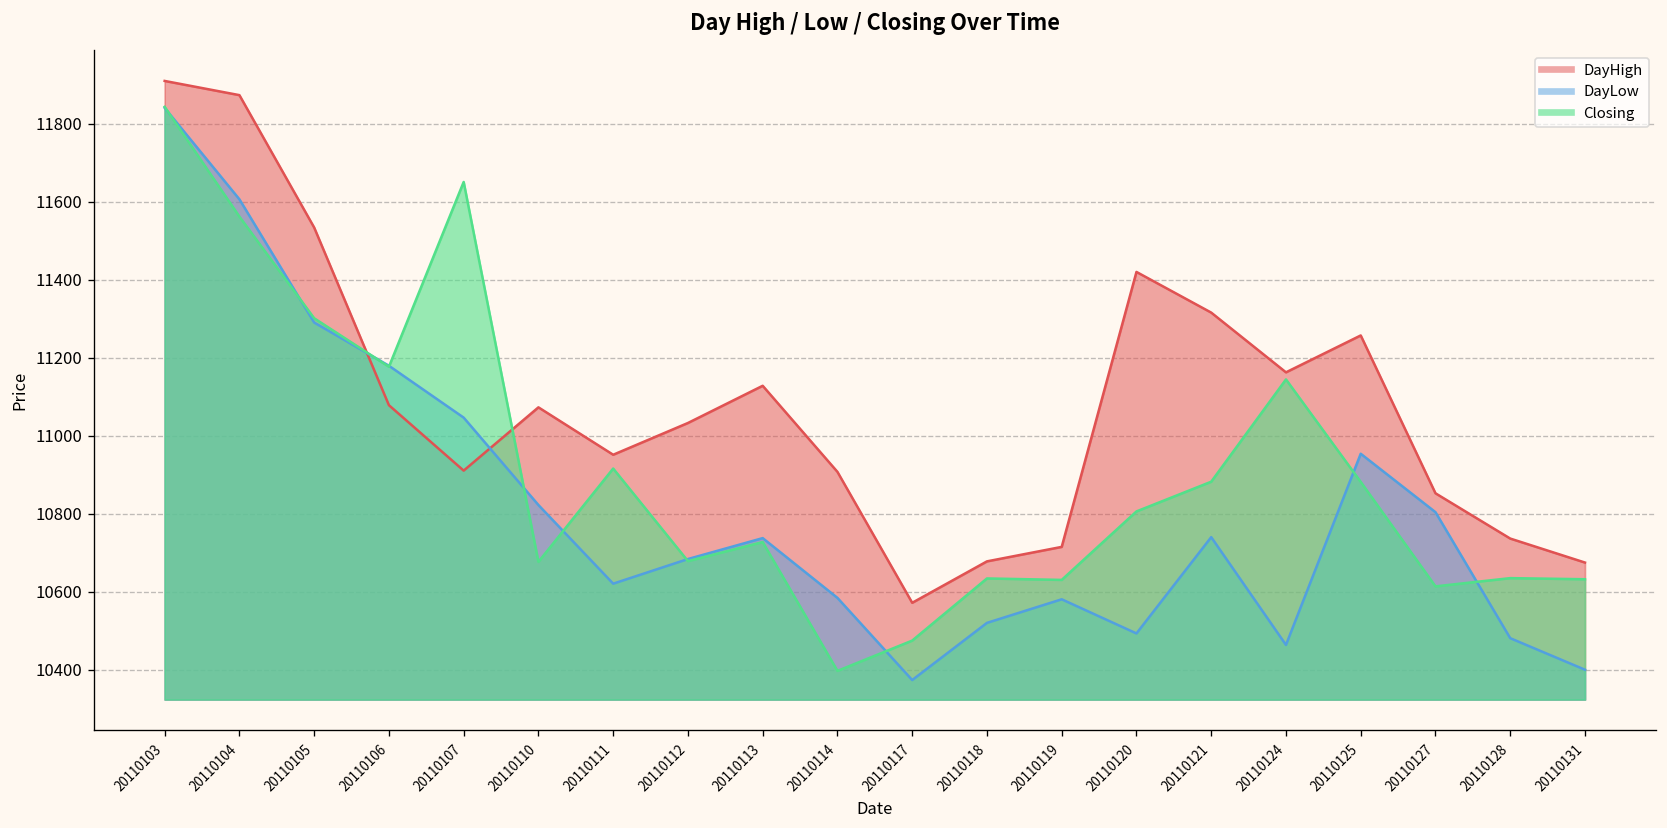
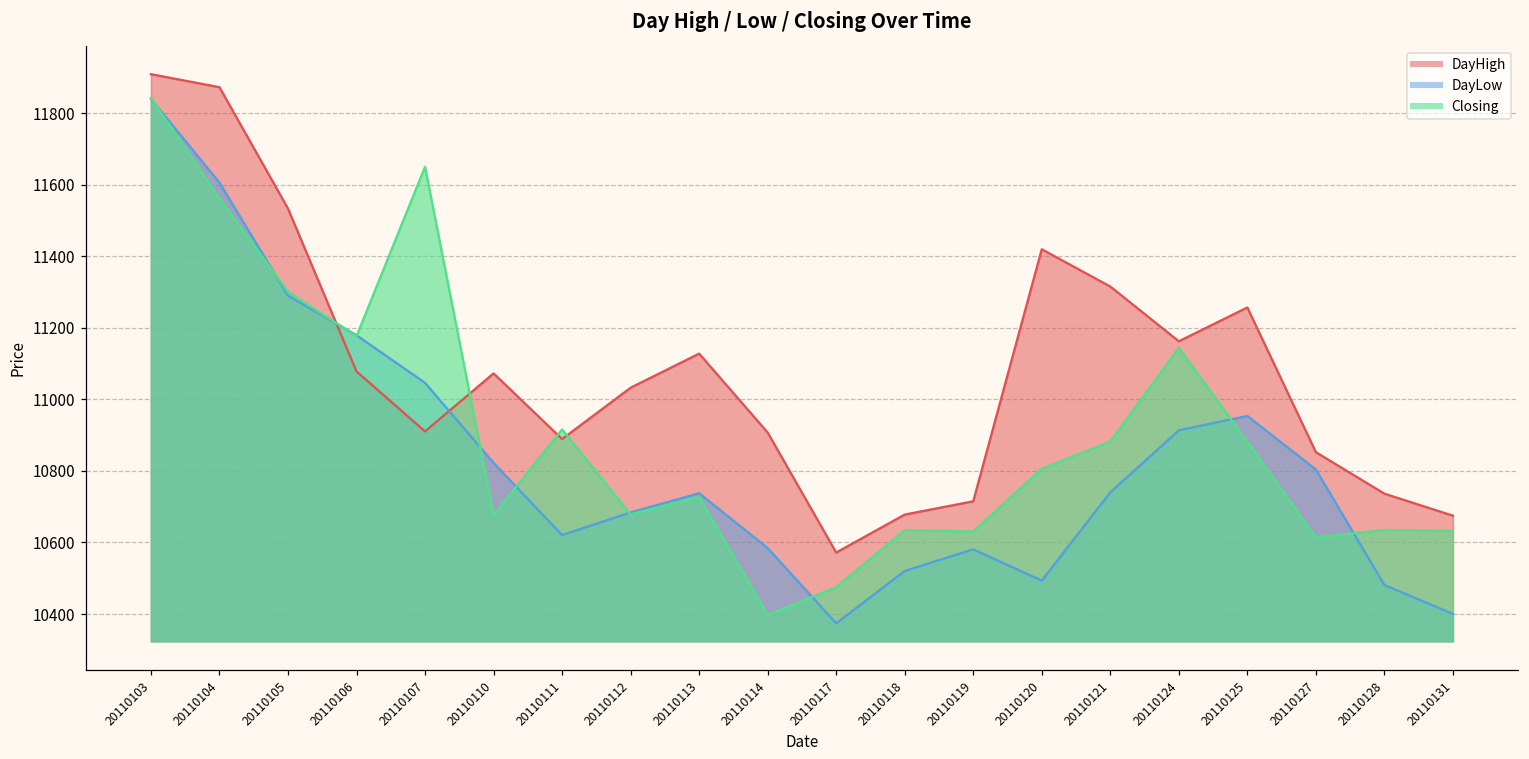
  {
    "DayHigh": {
      "20110103": 11910,
      "20110104": 11870,
      "20110105": 11530,
      "20110106": 11080,
      "20110107": 10910,
      "20110110": 11070,
-     "20110111": 10950,
+     "20110111": 10890,
      "20110112": 11030,
      "20110113": 11130,
      "20110114": 10910,
      "20110117": 10570,
      "20110118": 10680,
      "20110119": 10720,
      "20110120": 11420,
      "20110121": 11320,
      "20110124": 11160,
      "20110125": 11260,
      "20110127": 10850,
      "20110128": 10740,
      "20110131": 10670
    },
    "DayLow": {
      "20110104": 11610,
      "20110105": 11290,
      "20110107": 11050,
      "20110110": 10820,
      "20110111": 10620,
      "20110113": 10740,
      "20110114": 10580,
      "20110117": 10370,
      "20110118": 10520,
      "20110119": 10580,
      "20110120": 10490,
      "20110121": 10740,
-     "20110124": 10460,
+     "20110124": 10910,
      "20110125": 10950,
      "20110127": 10800,
      "20110128": 10480,
      "20110131": 10400
    },
    "Closing": {
      "20110104": 11560,
      "20110105": 11300,
      "20110107": 11650,
      "20110110": 10680,
      "20110111": 10920,
      "20110113": 10730,
      "20110114": 10400,
      "20110117": 10470,
      "20110118": 10630,
      "20110119": 10630,
      "20110120": 10810,
      "20110121": 10880,
      "20110124": 11140,
      "20110125": 10880,
      "20110127": 10610,
      "20110128": 10640,
      "20110131": 10630
    }
  }
